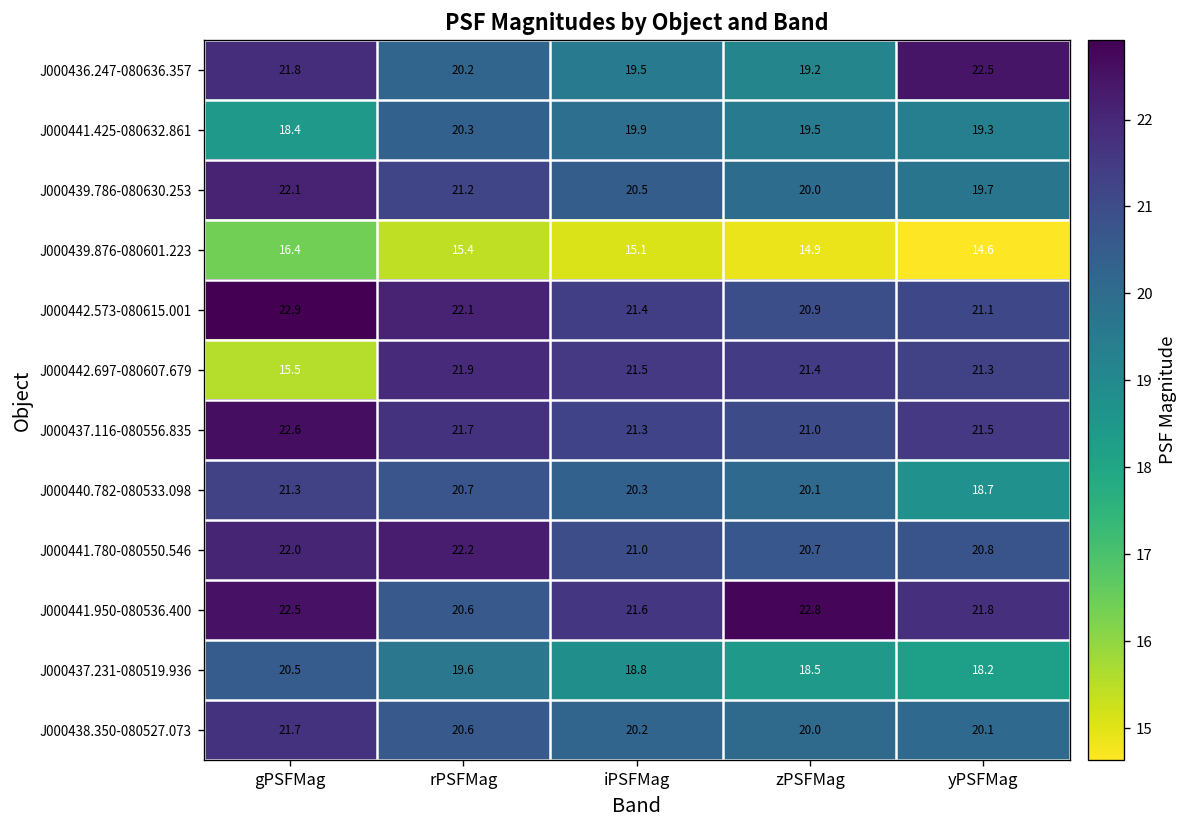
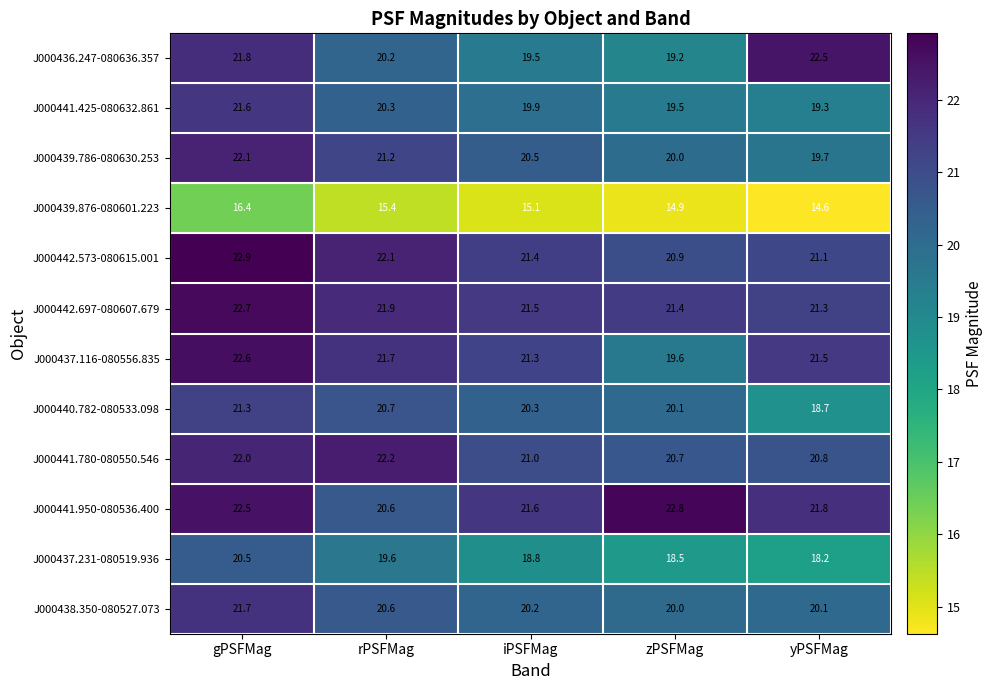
  {
    "J000436.247-080636.357": {
      "gPSFMag": 21.8,
      "rPSFMag": 20.2,
      "iPSFMag": 19.5,
      "zPSFMag": 19.2,
      "yPSFMag": 22.5
    },
    "J000441.425-080632.861": {
-     "gPSFMag": 18.4,
+     "gPSFMag": 21.6,
      "rPSFMag": 20.3,
      "iPSFMag": 19.9,
      "zPSFMag": 19.5,
      "yPSFMag": 19.3
    },
    "J000439.786-080630.253": {
      "gPSFMag": 22.1,
      "rPSFMag": 21.2,
      "iPSFMag": 20.5,
      "zPSFMag": 20.0,
      "yPSFMag": 19.7
    },
    "J000439.876-080601.223": {
      "gPSFMag": 16.4,
      "rPSFMag": 15.4,
      "iPSFMag": 15.1,
      "zPSFMag": 14.9,
      "yPSFMag": 14.6
    },
    "J000442.573-080615.001": {
      "gPSFMag": 22.9,
      "rPSFMag": 22.1,
      "iPSFMag": 21.4,
      "zPSFMag": 20.9,
      "yPSFMag": 21.1
    },
    "J000442.697-080607.679": {
-     "gPSFMag": 15.5,
+     "gPSFMag": 22.7,
      "rPSFMag": 21.9,
      "iPSFMag": 21.5,
      "zPSFMag": 21.4,
      "yPSFMag": 21.3
    },
    "J000437.116-080556.835": {
      "gPSFMag": 22.6,
      "rPSFMag": 21.7,
      "iPSFMag": 21.3,
-     "zPSFMag": 21.0,
+     "zPSFMag": 19.6,
      "yPSFMag": 21.5
    },
    "J000440.782-080533.098": {
      "gPSFMag": 21.3,
      "rPSFMag": 20.7,
      "iPSFMag": 20.3,
      "zPSFMag": 20.1,
      "yPSFMag": 18.7
    },
    "J000441.780-080550.546": {
      "gPSFMag": 22.0,
      "rPSFMag": 22.2,
      "iPSFMag": 21.0,
      "zPSFMag": 20.7,
      "yPSFMag": 20.8
    },
    "J000441.950-080536.400": {
      "gPSFMag": 22.5,
      "rPSFMag": 20.6,
      "iPSFMag": 21.6,
      "zPSFMag": 22.8,
      "yPSFMag": 21.8
    },
    "J000437.231-080519.936": {
      "gPSFMag": 20.5,
      "rPSFMag": 19.6,
      "iPSFMag": 18.8,
      "zPSFMag": 18.5,
      "yPSFMag": 18.2
    },
    "J000438.350-080527.073": {
      "gPSFMag": 21.7,
      "rPSFMag": 20.6,
      "iPSFMag": 20.2,
      "zPSFMag": 20.0,
      "yPSFMag": 20.1
    }
  }
